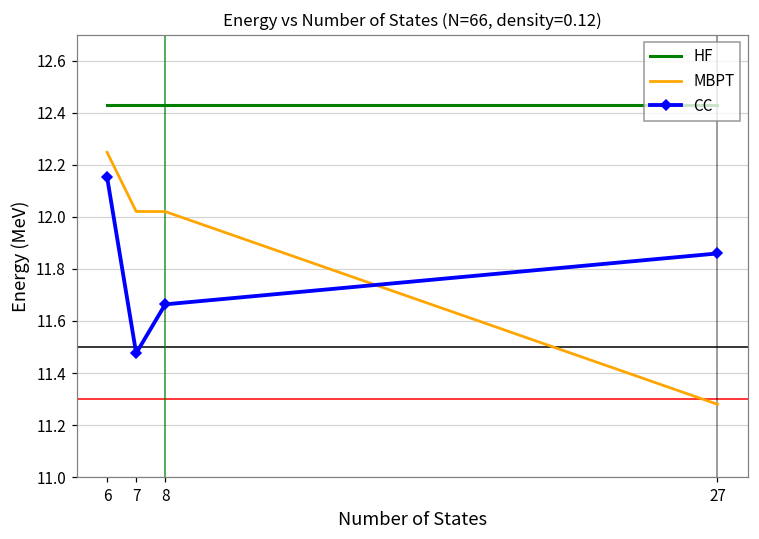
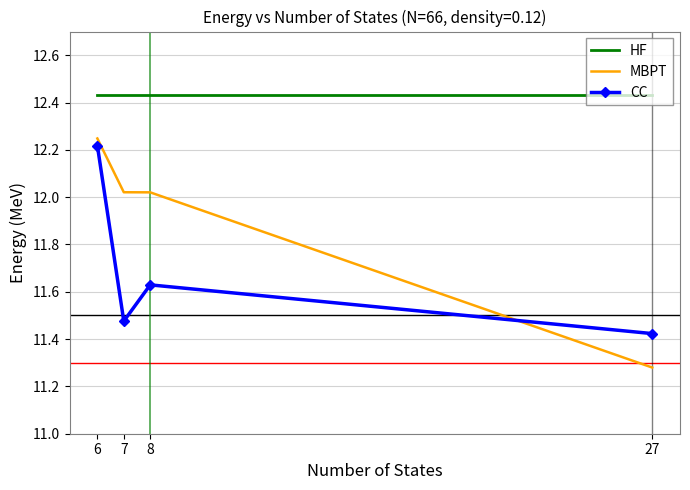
  {
    "HF": {
      "6": 12.43,
      "7": 12.43,
      "8": 12.43
    },
    "MBPT": {
      "6": 12.25,
      "7": 12.02,
      "8": 12.02,
      "27": 11.28
    },
    "CC": {
-     "6": 12.15,
+     "6": 12.22,
      "7": 11.48,
-     "8": 11.66,
-     "27": 11.86
+     "8": 11.63,
+     "27": 11.42
    }
  }
